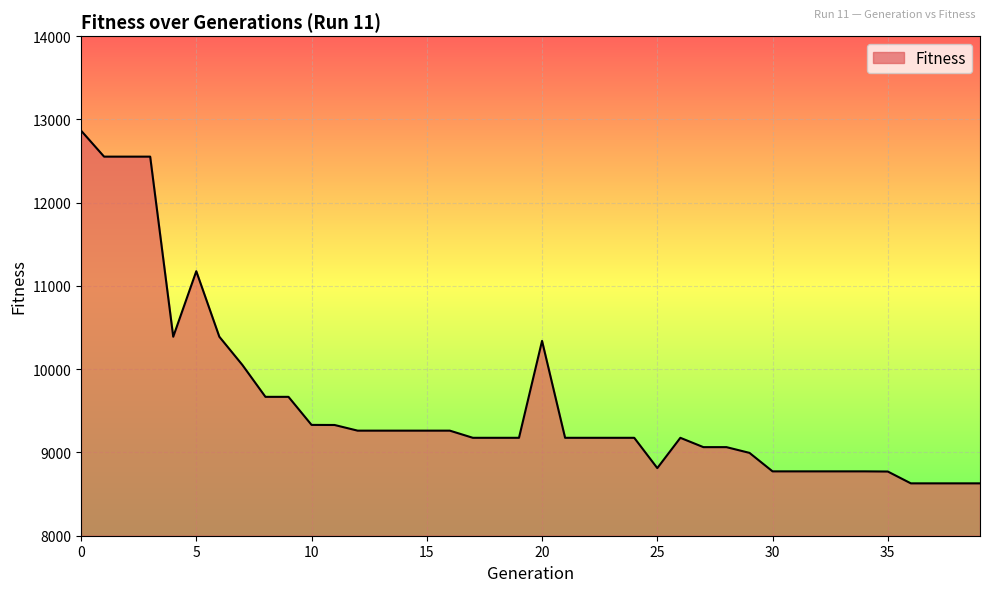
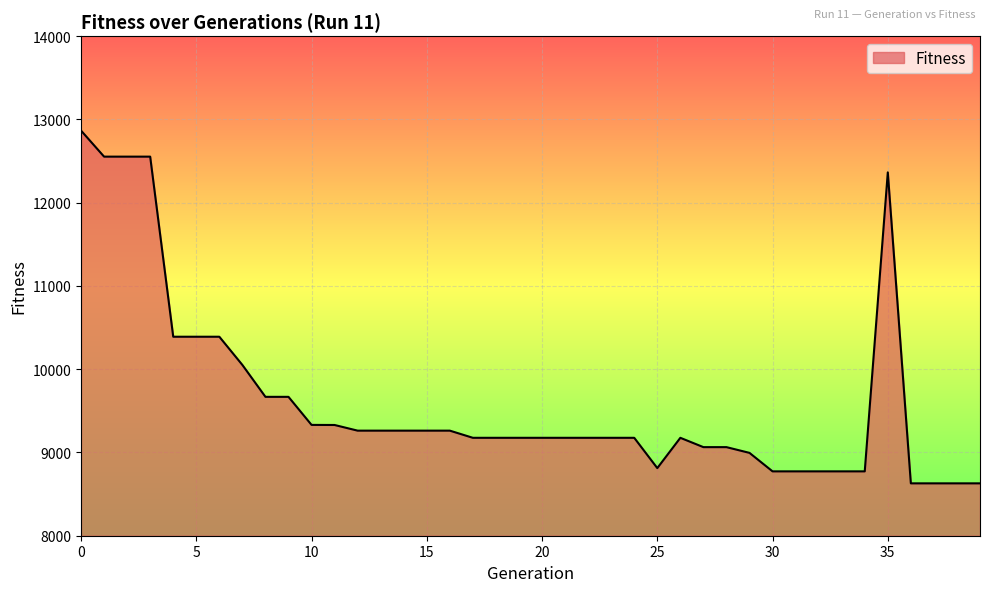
  {
    "0": 12900,
-   "5": 11200,
+   "5": 10400,
    "10": 9300,
    "15": 9300,
-   "20": 10300,
+   "20": 9200,
    "25": 8800,
    "30": 8800,
-   "35": 8800
+   "35": 12400
  }
